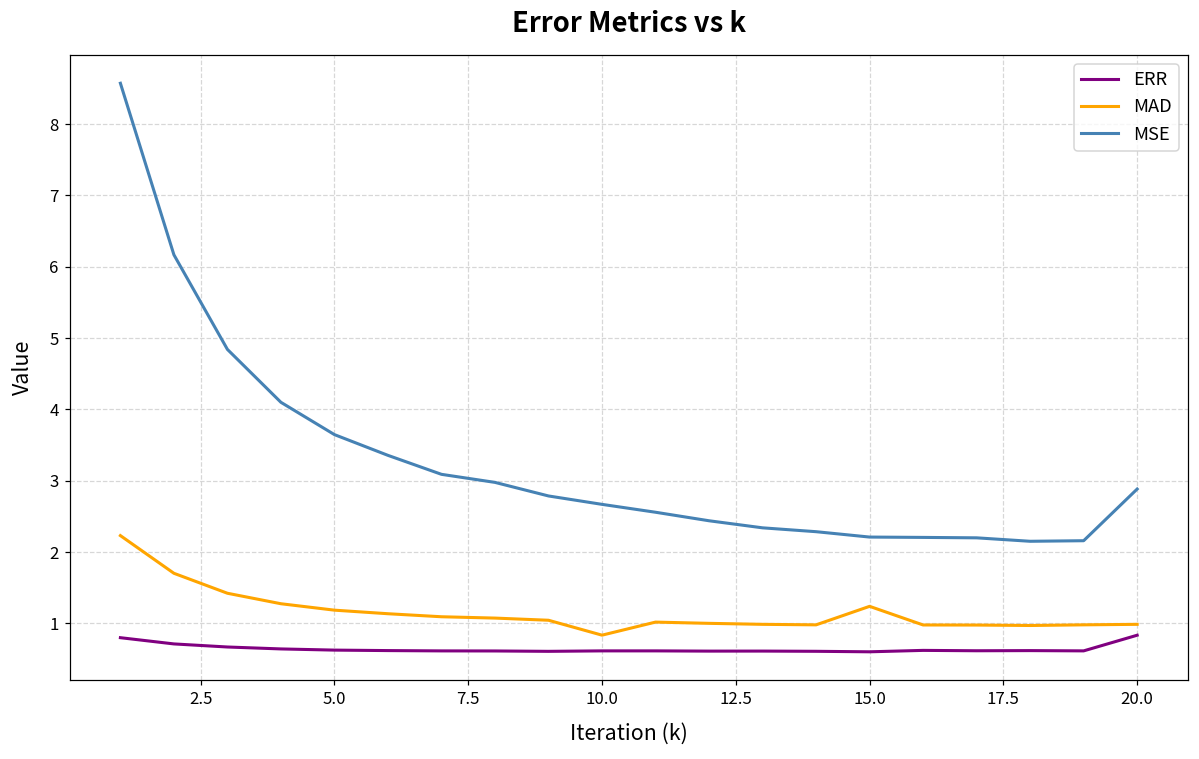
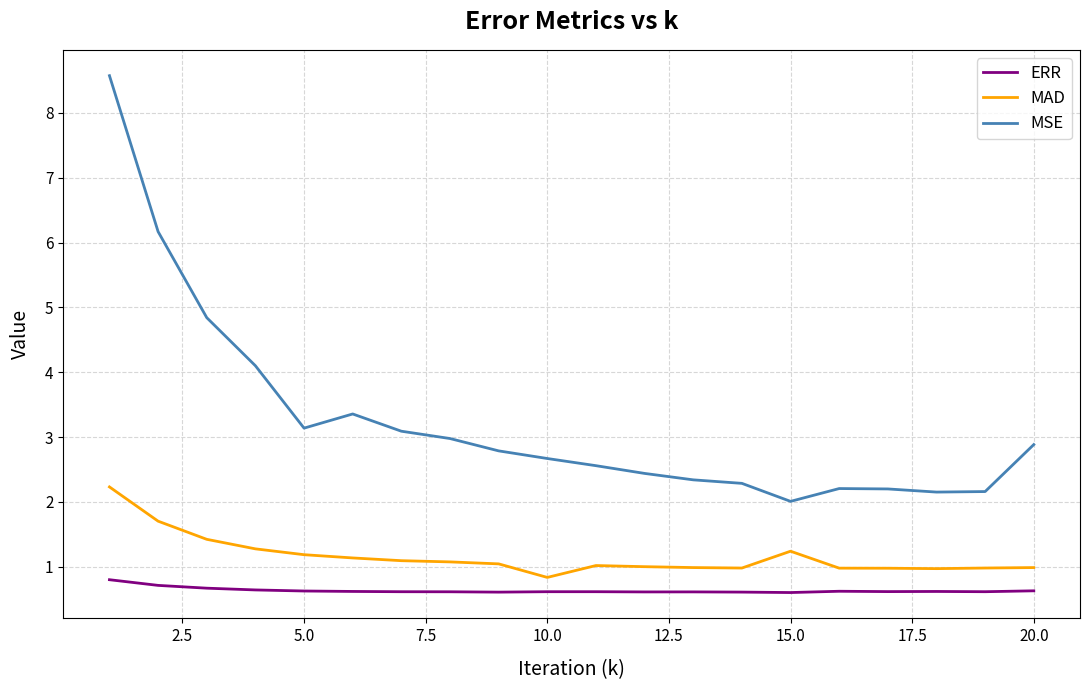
  {
    "ERR": {
      "5.0": 0.6,
      "10.0": 0.6,
      "15.0": 0.6,
-     "20.0": 0.8
+     "20.0": 0.6
    },
    "MAD": {
      "5.0": 1.2,
      "10.0": 0.8,
      "15.0": 1.2,
      "20.0": 1.0
    },
    "MSE": {
-     "5.0": 3.6,
+     "5.0": 3.1,
      "10.0": 2.7,
-     "15.0": 2.2,
+     "15.0": 2.0,
      "20.0": 2.9
    }
  }
